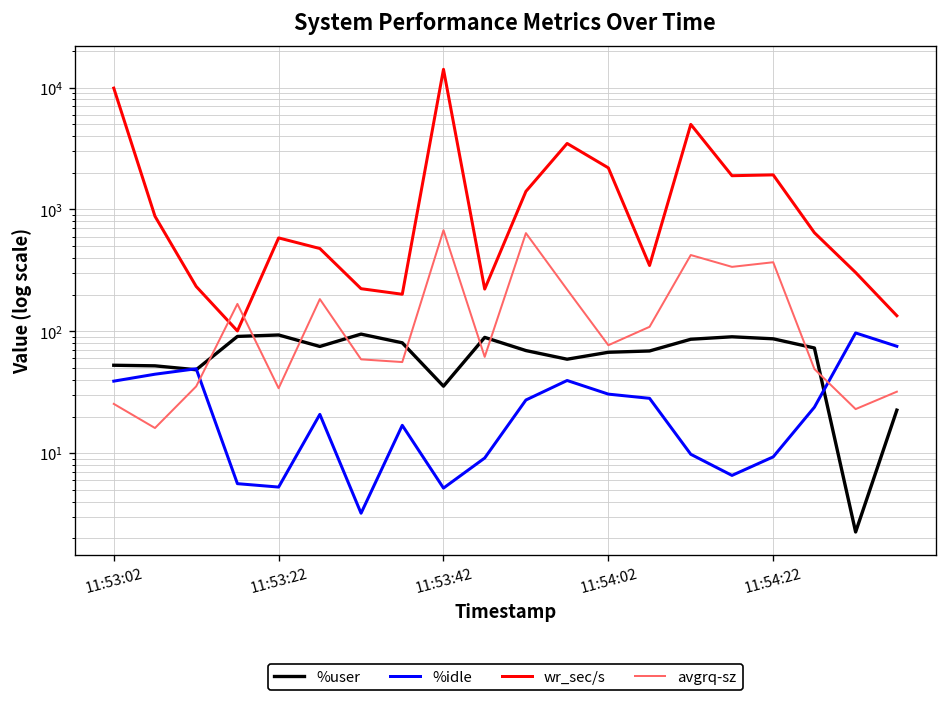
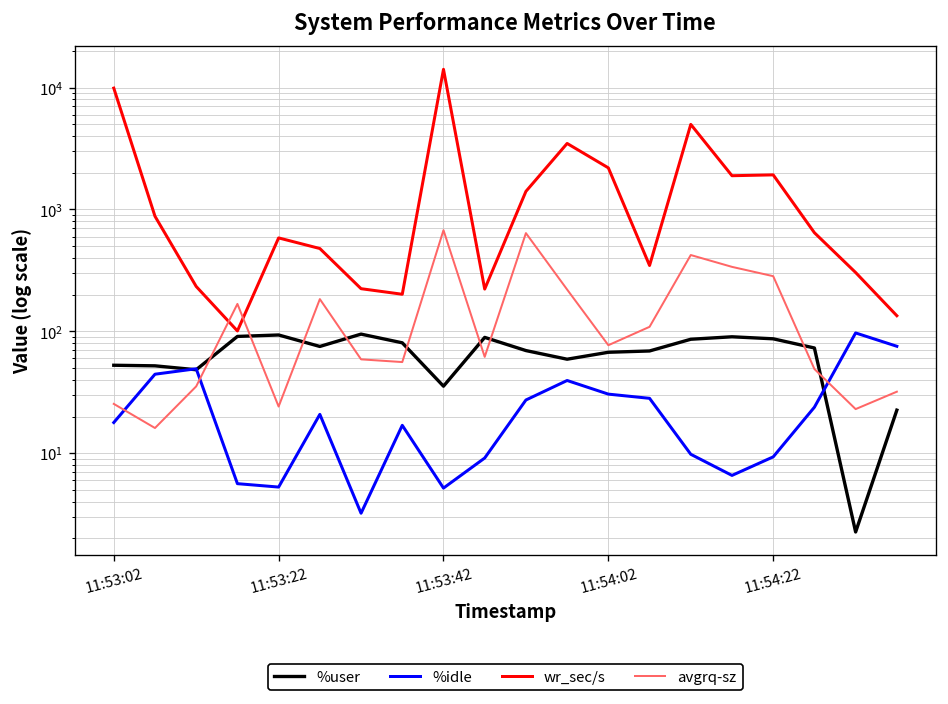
  {
    "%user": {
      "11:53:02": 50,
      "11:53:22": 90,
      "11:53:42": 36,
      "11:54:02": 70,
      "11:54:22": 90
    },
    "%idle": {
-     "11:53:02": 39,
+     "11:53:02": 18,
      "11:53:22": 5,
      "11:53:42": 5,
      "11:54:02": 31,
      "11:54:22": 9
    },
    "wr_sec/s": {
      "11:53:02": 10000,
      "11:53:22": 600,
      "11:53:42": 14000,
      "11:54:02": 2200,
      "11:54:22": 1900
    },
    "avgrq-sz": {
      "11:53:02": 25,
-     "11:53:22": 34,
+     "11:53:22": 24,
      "11:53:42": 700,
      "11:54:02": 80,
-     "11:54:22": 370
+     "11:54:22": 280
    }
  }
